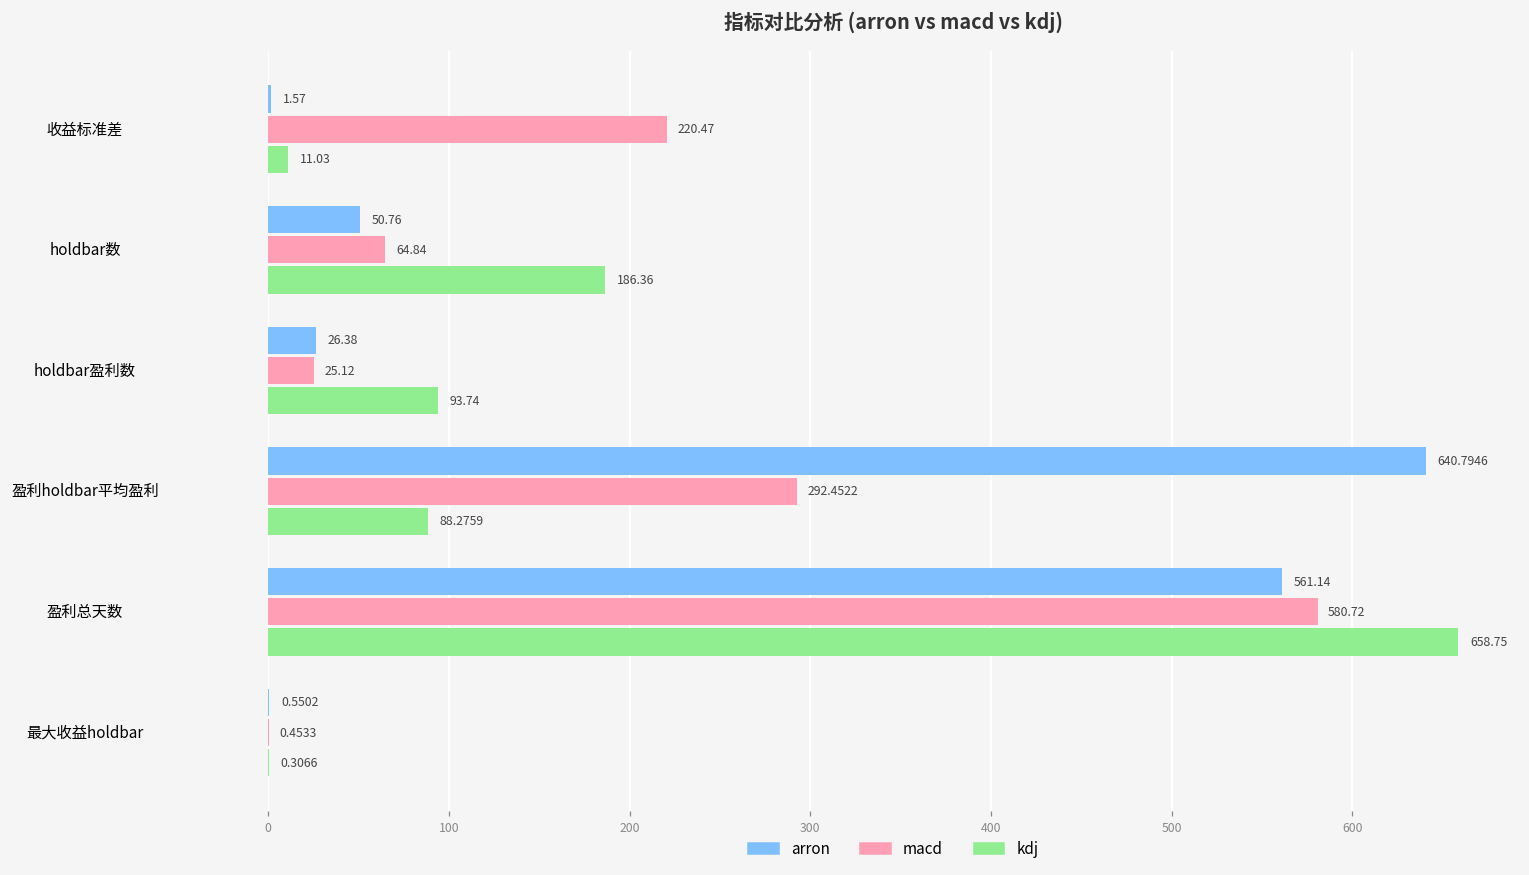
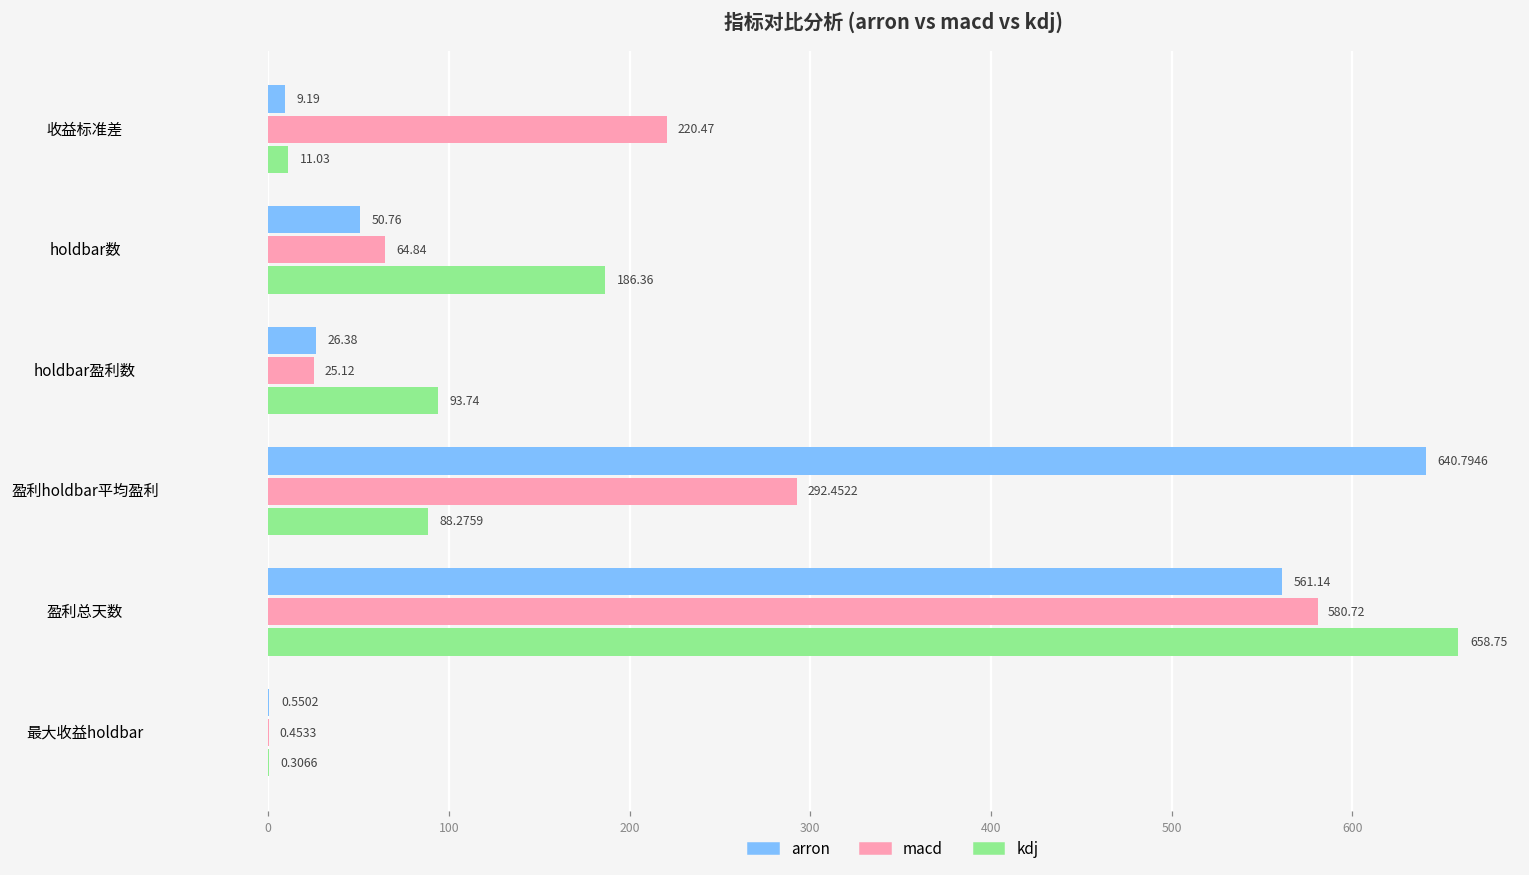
  {
    "arron": {
-     "收益标准差": 1.57,
+     "收益标准差": 9.19,
      "holdbar数": 50.76,
      "holdbar盈利数": 26.38,
      "盈利holdbar平均盈利": 640.7946,
      "盈利总天数": 561.14,
      "最大收益holdbar": 0.5502
    },
    "macd": {
      "收益标准差": 220.47,
      "holdbar数": 64.84,
      "holdbar盈利数": 25.12,
      "盈利holdbar平均盈利": 292.4522,
      "盈利总天数": 580.72,
      "最大收益holdbar": 0.4533
    },
    "kdj": {
      "收益标准差": 11.03,
      "holdbar数": 186.36,
      "holdbar盈利数": 93.74,
      "盈利holdbar平均盈利": 88.2759,
      "盈利总天数": 658.75,
      "最大收益holdbar": 0.3066
    }
  }
